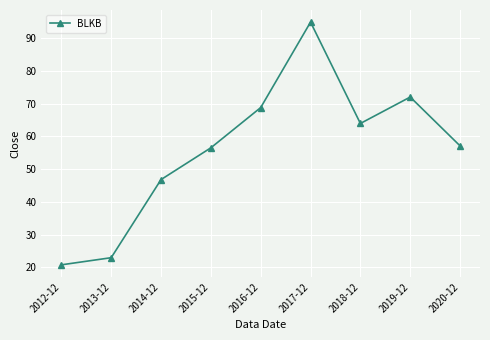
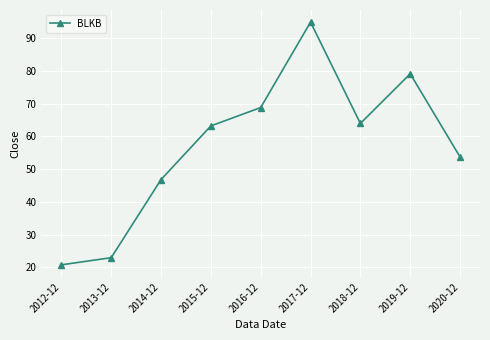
  {
    "2012-12": 21,
    "2013-12": 23,
    "2014-12": 47,
-   "2015-12": 57,
+   "2015-12": 63,
    "2016-12": 69,
    "2017-12": 95,
    "2018-12": 64,
-   "2019-12": 72,
-   "2020-12": 57
+   "2019-12": 79,
+   "2020-12": 54
  }
